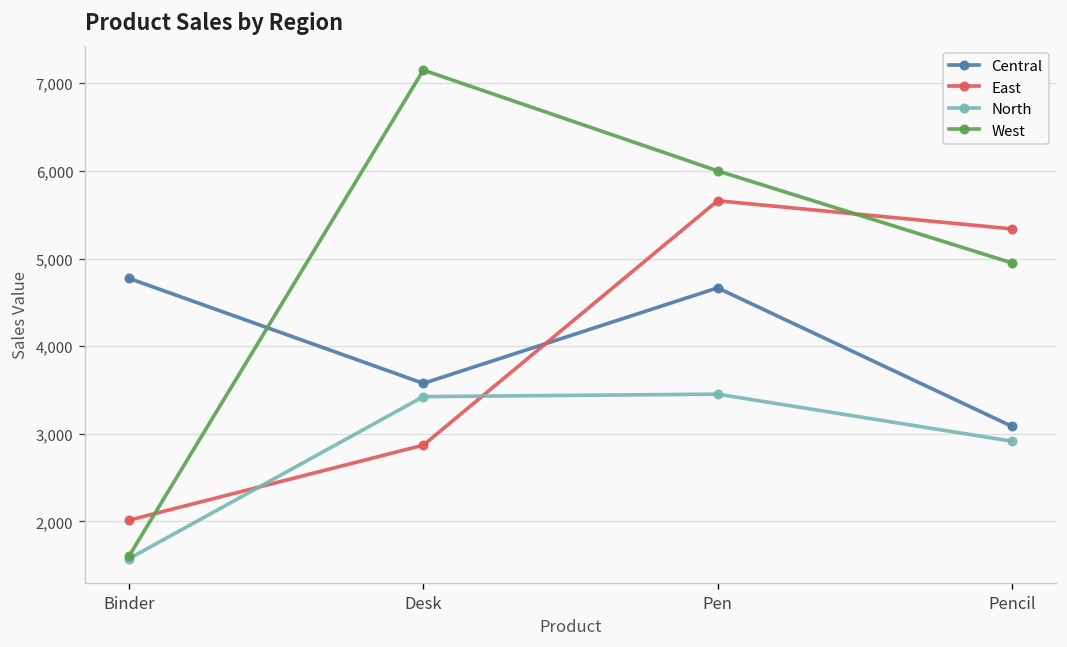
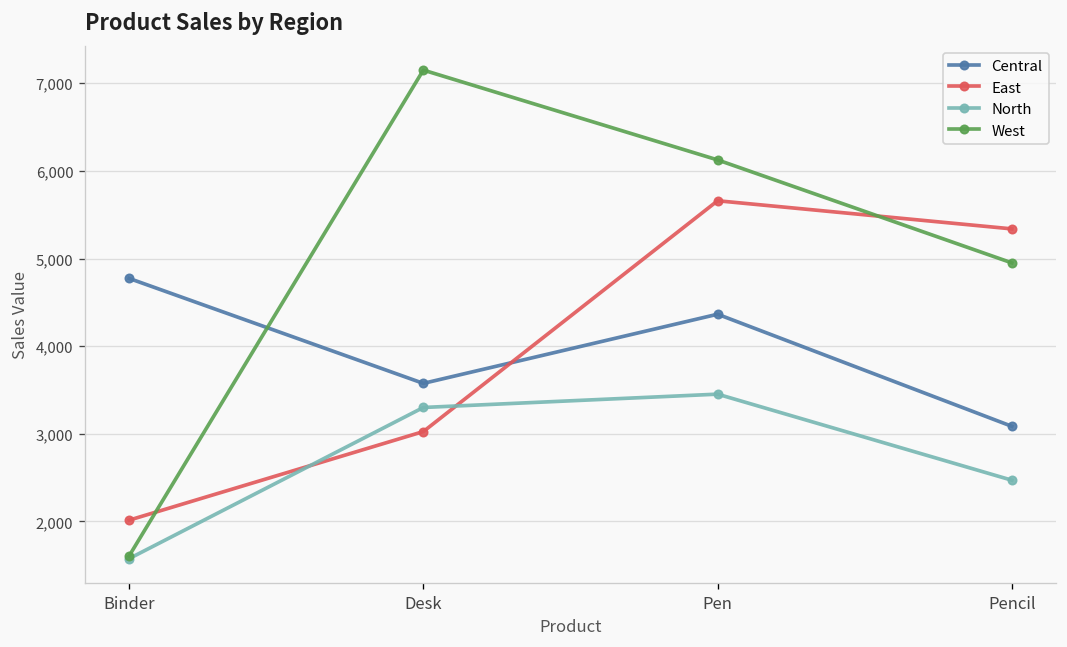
  {
    "Central": {
      "Binder": "4,800",
      "Desk": "3,600",
-     "Pen": "4,700",
+     "Pen": "4,400",
      "Pencil": "3,100"
    },
    "East": {
      "Binder": "2,000",
-     "Desk": "2,900",
+     "Desk": "3,000",
      "Pen": "5,700",
      "Pencil": "5,300"
    },
    "North": {
-     "Desk": "3,400",
+     "Desk": "3,300",
      "Pen": "3,500",
-     "Pencil": "2,900"
+     "Pencil": "2,500"
    },
    "West": {
      "Desk": "7,200",
-     "Pen": "6,000",
+     "Pen": "6,100",
      "Pencil": "5,000"
    }
  }
